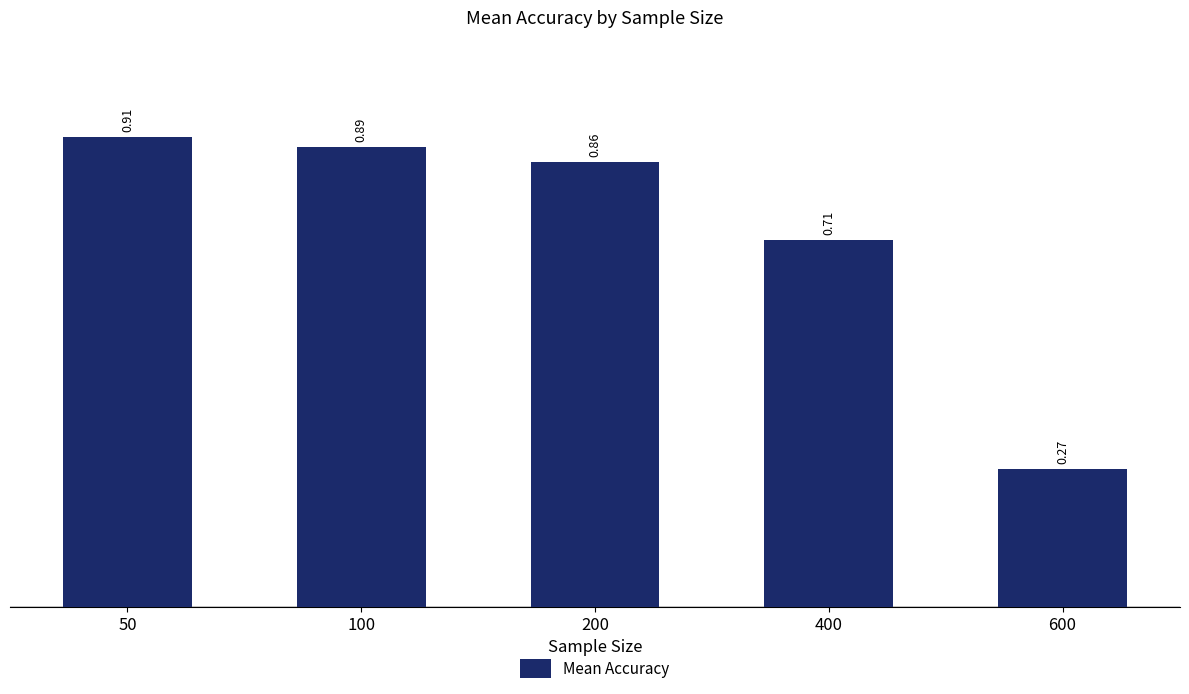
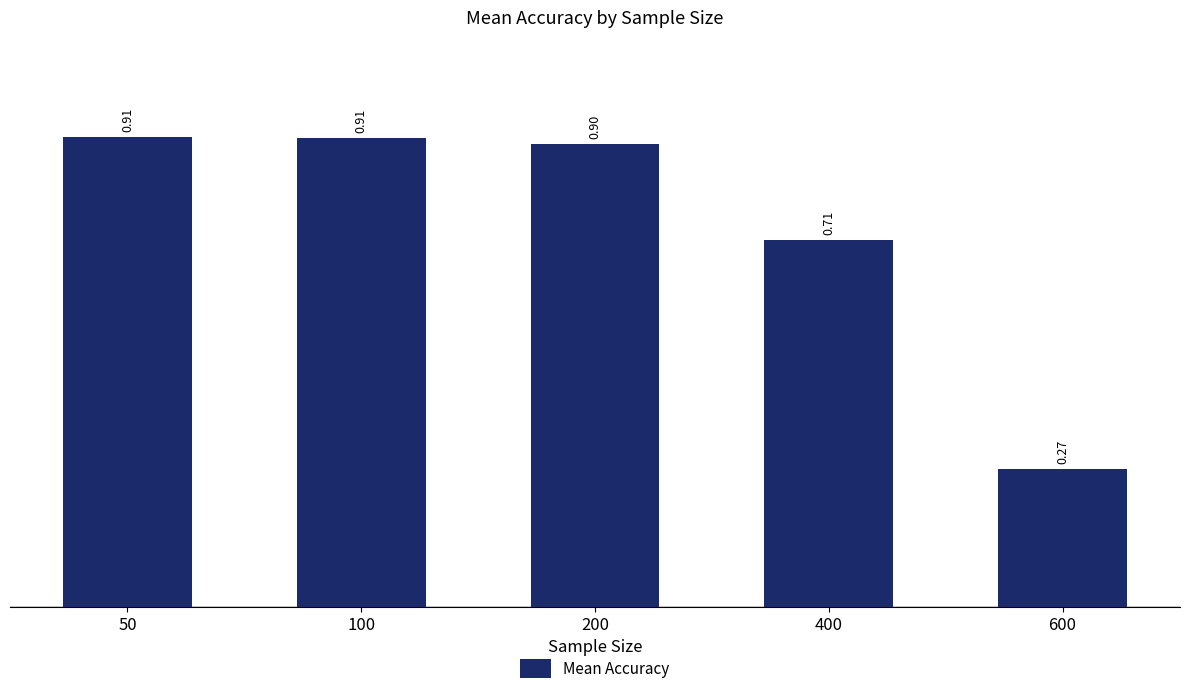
  {
    "50": 0.91,
-   "100": 0.89,
-   "200": 0.86,
+   "100": 0.91,
+   "200": 0.90,
    "400": 0.71,
    "600": 0.27
  }
